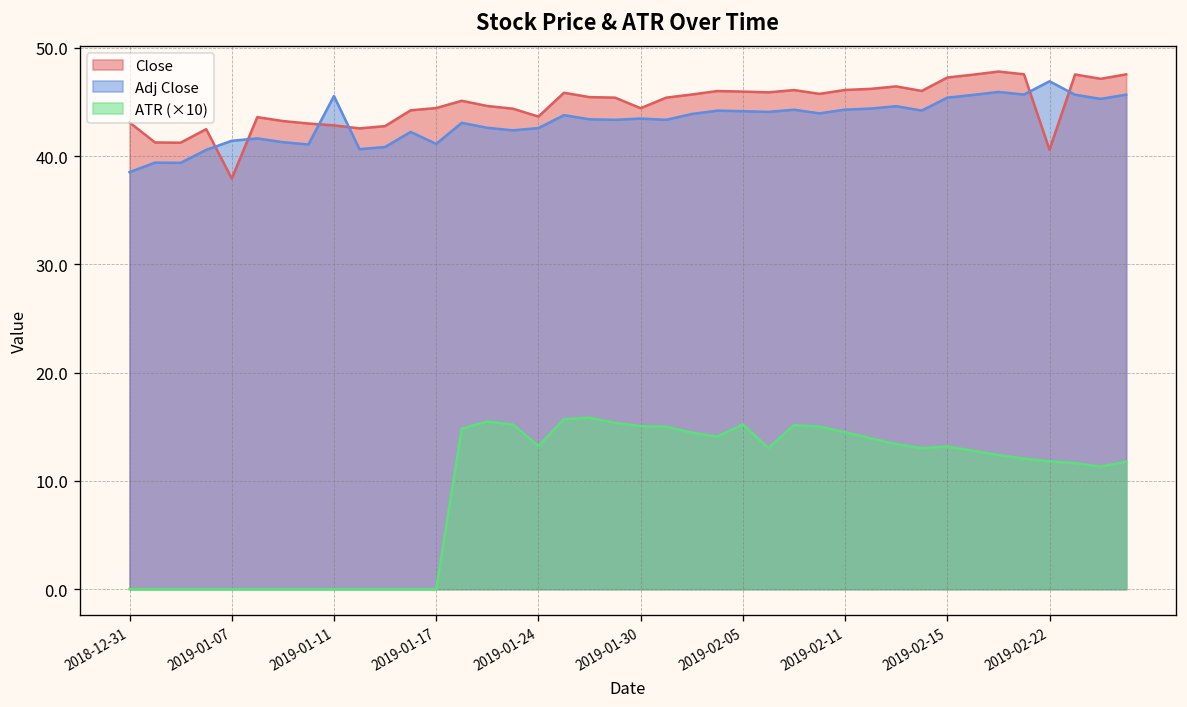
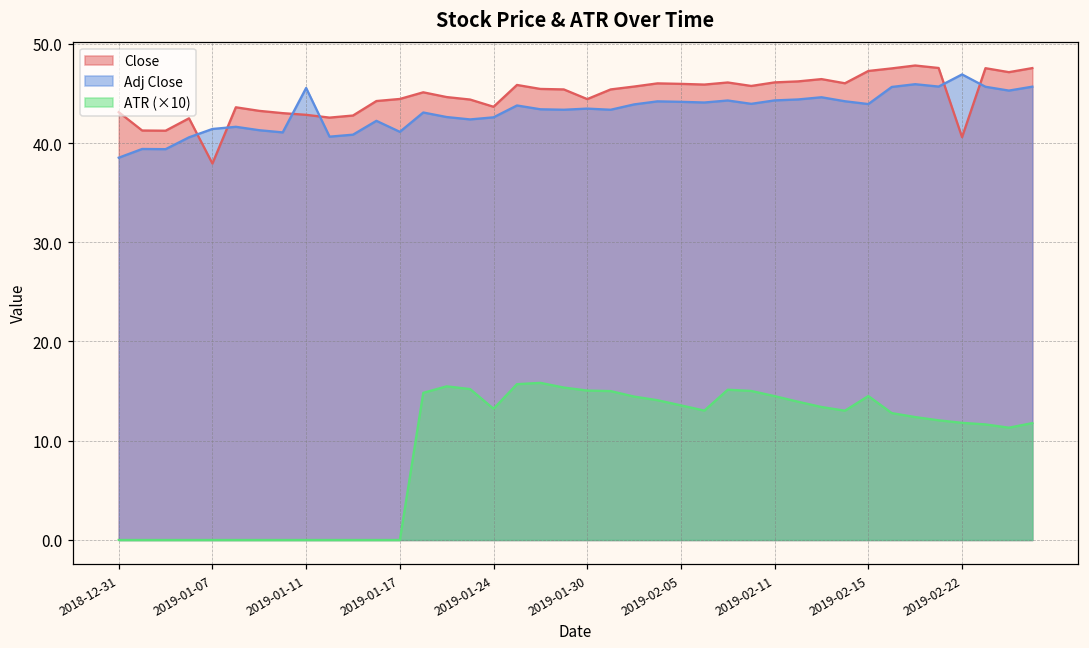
  {
    "Close": {
      "2019-01-07": 38,
      "2019-01-11": 43,
      "2019-01-17": 44,
      "2019-01-24": 44,
      "2019-01-30": 44,
      "2019-02-05": 46,
      "2019-02-11": 46,
      "2019-02-15": 47,
      "2019-02-22": 41
    },
    "Adj Close": {
      "2018-12-31": 39,
      "2019-01-07": 41,
      "2019-01-11": 46,
      "2019-01-17": 41,
      "2019-01-24": 43,
      "2019-01-30": 43,
      "2019-02-05": 44,
      "2019-02-11": 44,
-     "2019-02-15": 45,
+     "2019-02-15": 44,
      "2019-02-22": 47
    },
    "ATR (×10)": {
      "2018-12-31": 0,
      "2019-01-07": 0,
      "2019-01-11": 0,
      "2019-01-17": 0,
      "2019-01-24": 13,
      "2019-01-30": 15,
-     "2019-02-05": 15,
+     "2019-02-05": 14,
      "2019-02-11": 14,
-     "2019-02-15": 13,
+     "2019-02-15": 15,
      "2019-02-22": 12
    }
  }
